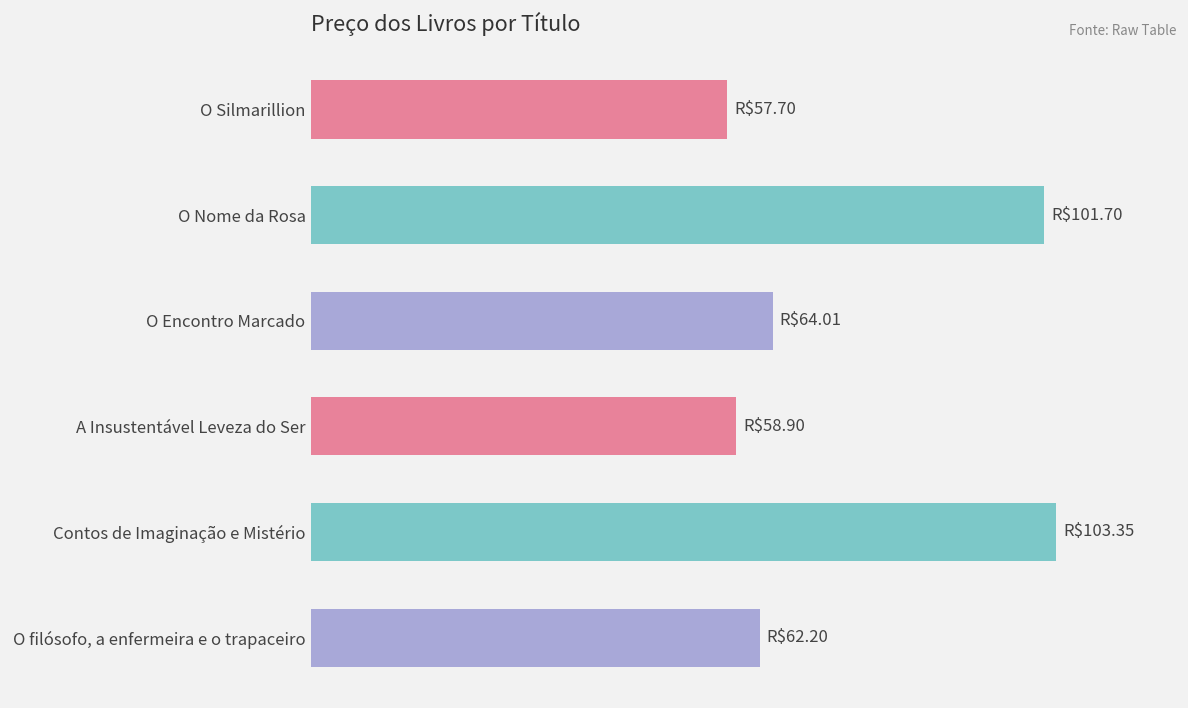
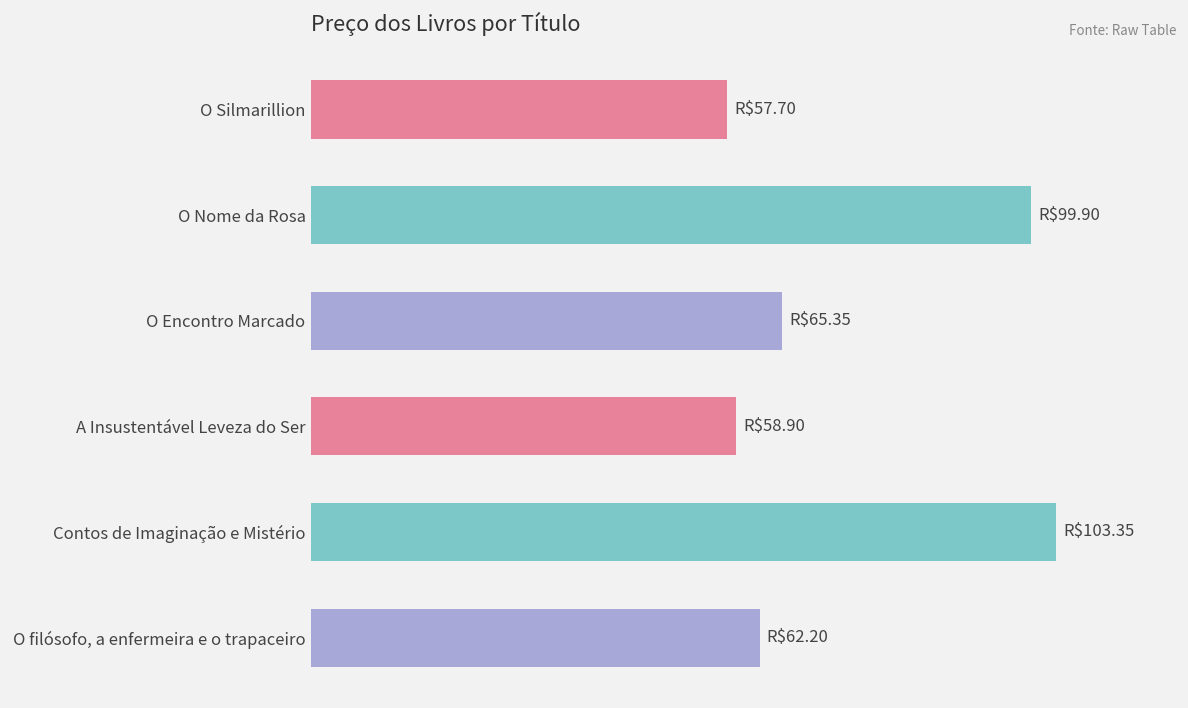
  {
    "O Silmarillion": "$57.70",
-   "O Nome da Rosa": "$101.70",
-   "O Encontro Marcado": "$64.01",
+   "O Nome da Rosa": "$99.90",
+   "O Encontro Marcado": "$65.35",
    "A Insustentável Leveza do Ser": "$58.90",
    "Contos de Imaginação e Mistério": "$103.35",
    "O filósofo, a enfermeira e o trapaceiro": "$62.20"
  }
